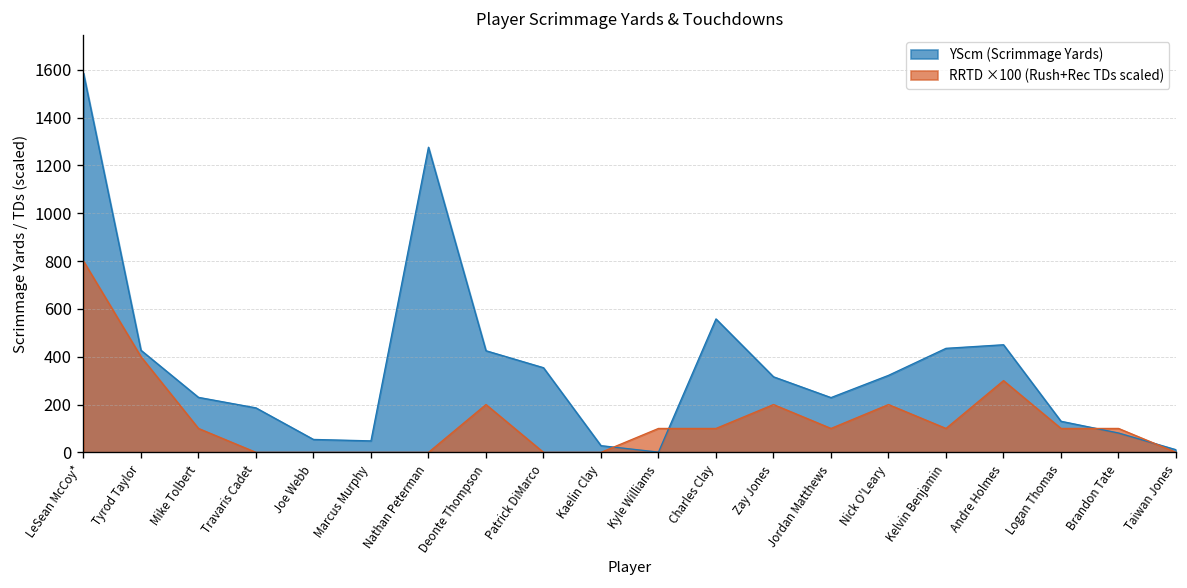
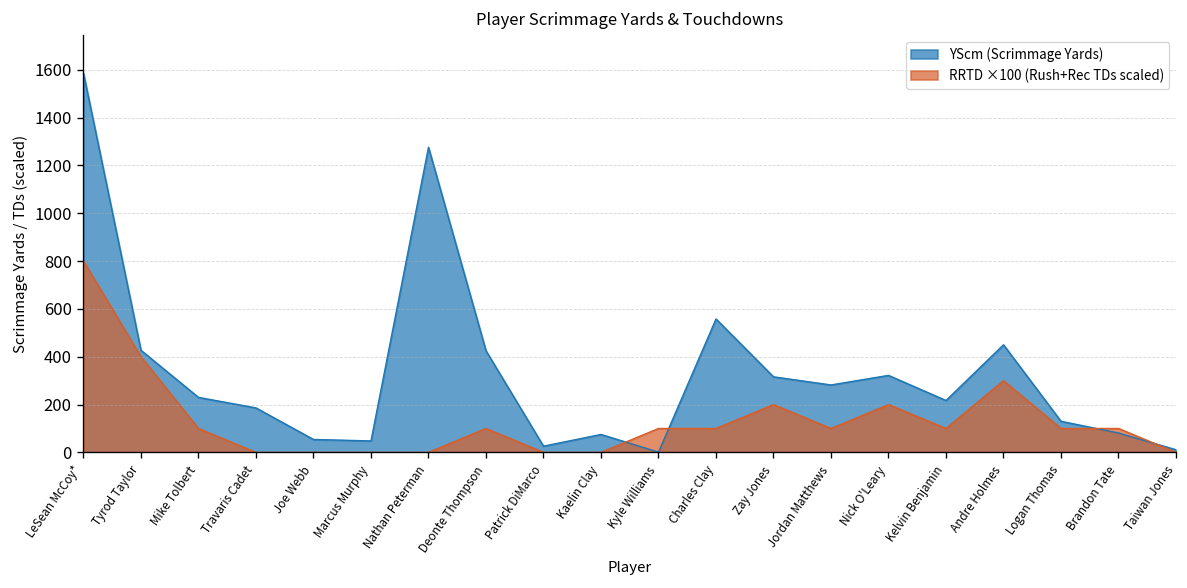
  {
    "YScm (Scrimmage Yards)": {
      "LeSean McCoy*": 1590,
      "Tyrod Taylor": 430,
      "Mike Tolbert": 230,
      "Travaris Cadet": 190,
      "Joe Webb": 50,
      "Marcus Murphy": 50,
      "Nathan Peterman": 1280,
      "Deonte Thompson": 430,
-     "Patrick DiMarco": 350,
-     "Kaelin Clay": 30,
+     "Patrick DiMarco": 30,
+     "Kaelin Clay": 80,
      "Kyle Williams": 0,
      "Charles Clay": 560,
      "Zay Jones": 320,
-     "Jordan Matthews": 230,
+     "Jordan Matthews": 280,
      "Nick O'Leary": 320,
-     "Kelvin Benjamin": 440,
+     "Kelvin Benjamin": 220,
      "Andre Holmes": 450,
      "Logan Thomas": 130,
      "Brandon Tate": 80
    },
    "RRTD ×100 (Rush+Rec TDs scaled)": {
      "LeSean McCoy*": 800,
      "Tyrod Taylor": 400,
      "Mike Tolbert": 100,
      "Travaris Cadet": 0,
      "Joe Webb": 0,
      "Marcus Murphy": 0,
      "Nathan Peterman": 0,
-     "Deonte Thompson": 200,
+     "Deonte Thompson": 100,
      "Patrick DiMarco": 0,
      "Kaelin Clay": 0,
      "Kyle Williams": 100,
      "Charles Clay": 100,
      "Zay Jones": 200,
      "Jordan Matthews": 100,
      "Nick O'Leary": 200,
      "Kelvin Benjamin": 100,
      "Andre Holmes": 300,
      "Logan Thomas": 100,
      "Brandon Tate": 100
    }
  }
